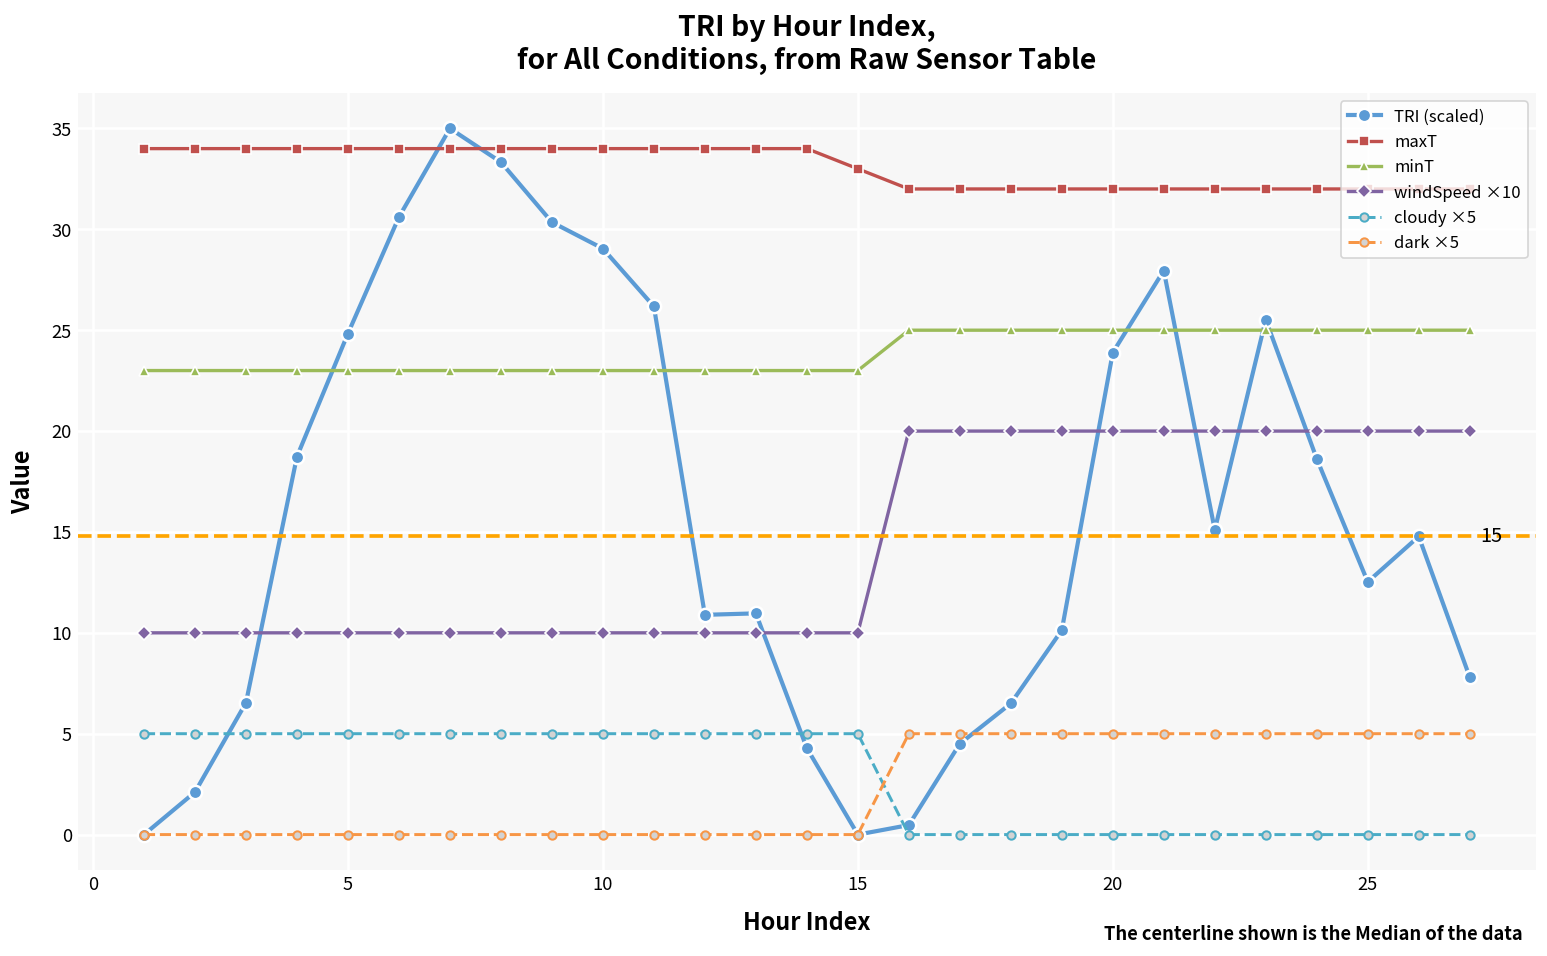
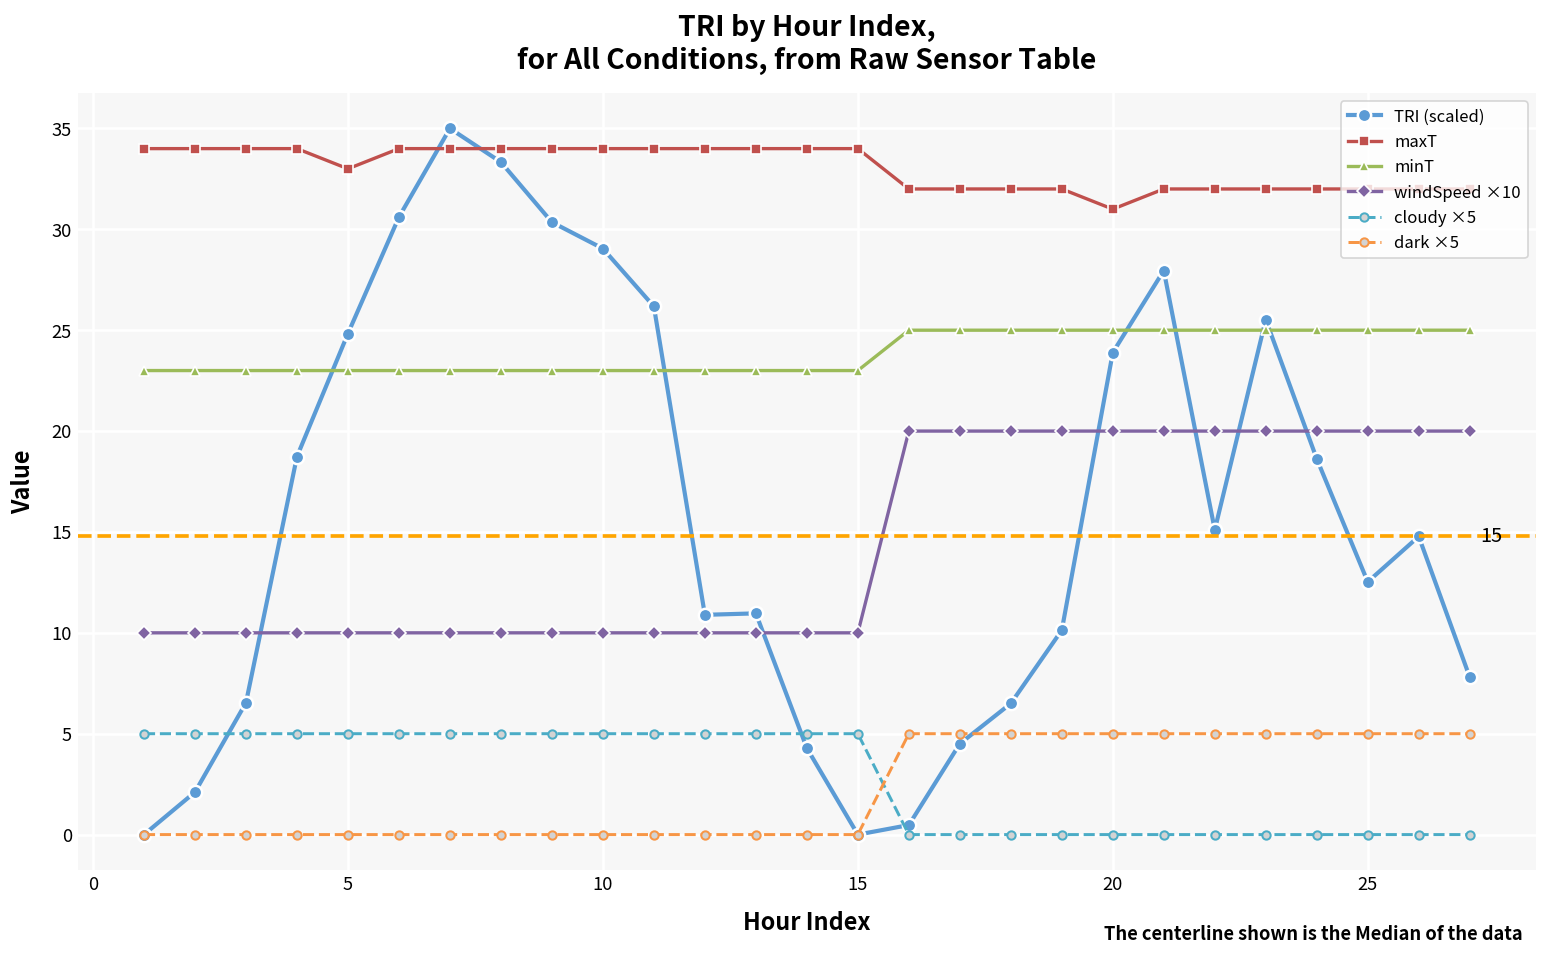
  {
    "maxT": {
-     "5": 34,
+     "5": 33,
      "10": 34,
-     "15": 33,
-     "20": 32
+     "15": 34,
+     "20": 31
    },
    "minT": {
      "5": 23,
      "10": 23,
      "15": 23,
      "20": 25,
      "25": 25
    },
    "windSpeed ×10": {
      "5": 10,
      "10": 10,
      "15": 10,
      "20": 20,
      "25": 20
    },
    "dark ×5": {
      "5": 0,
      "10": 0,
      "20": 5,
      "25": 5
    }
  }
